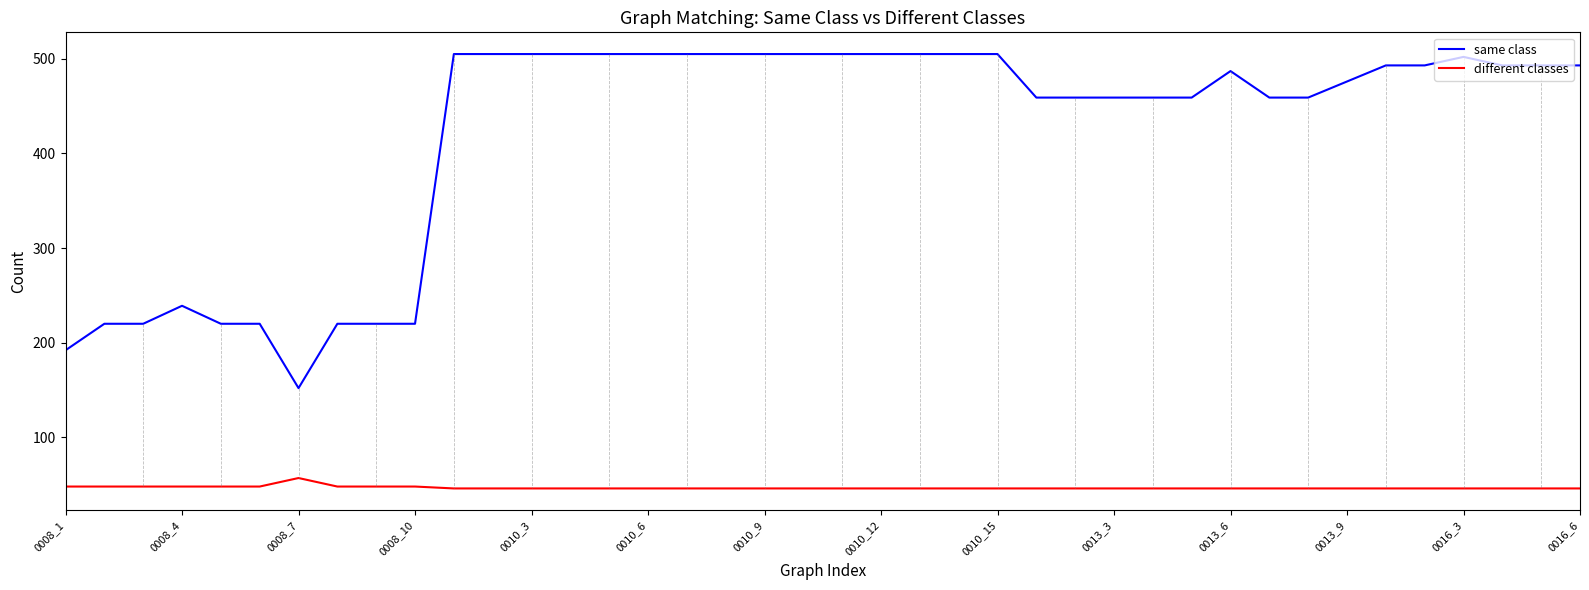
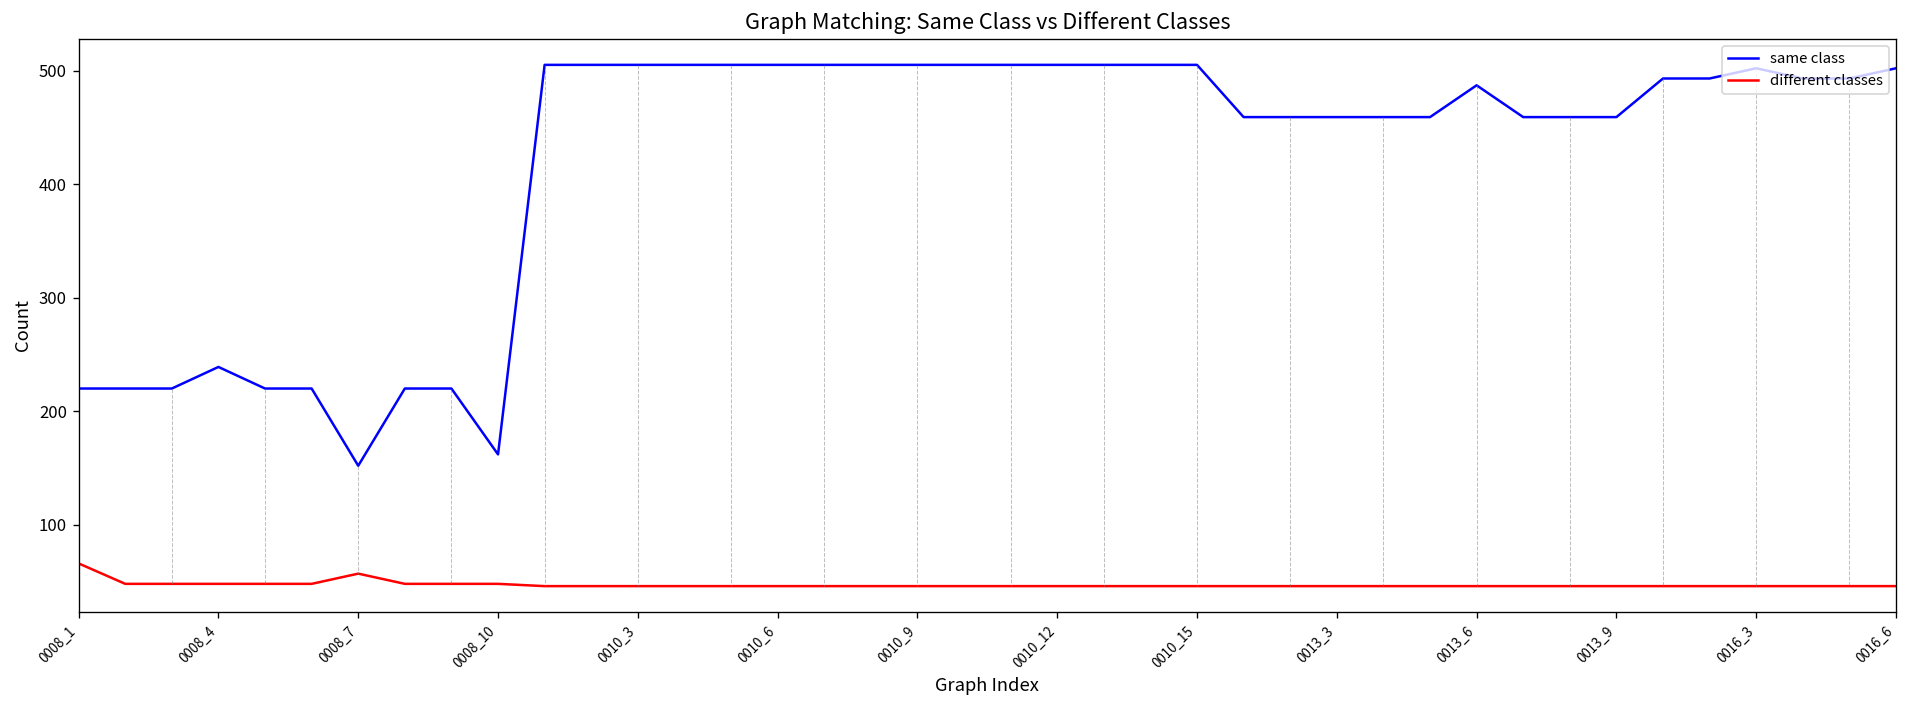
  {
    "same class": {
-     "0008_1": 190,
+     "0008_1": 220,
      "0008_4": 240,
-     "0008_10": 220,
+     "0008_10": 160,
      "0010_6": 510,
      "0010_12": 510,
      "0013_3": 460,
-     "0013_9": 480,
-     "0016_6": 490
+     "0013_9": 460,
+     "0016_6": 500
    },
    "different classes": {
-     "0008_1": 50,
+     "0008_1": 70,
      "0008_4": 50,
      "0008_10": 50,
      "0010_6": 50,
      "0010_12": 50,
      "0013_3": 50,
      "0013_9": 50,
      "0016_6": 50
    }
  }
